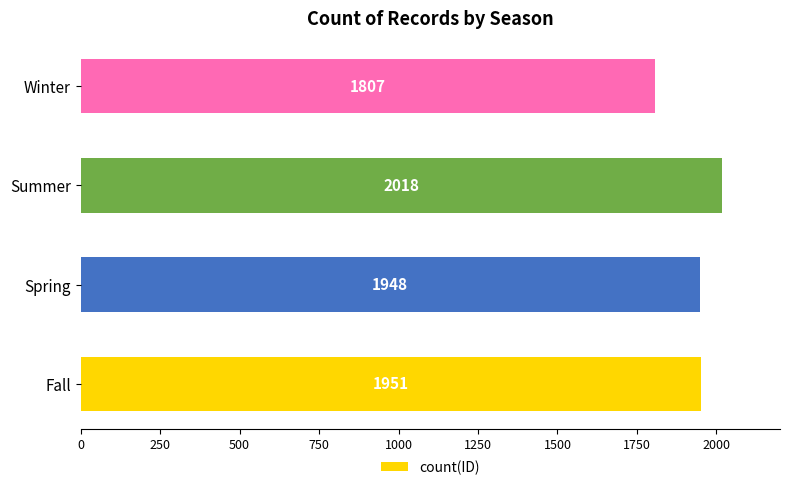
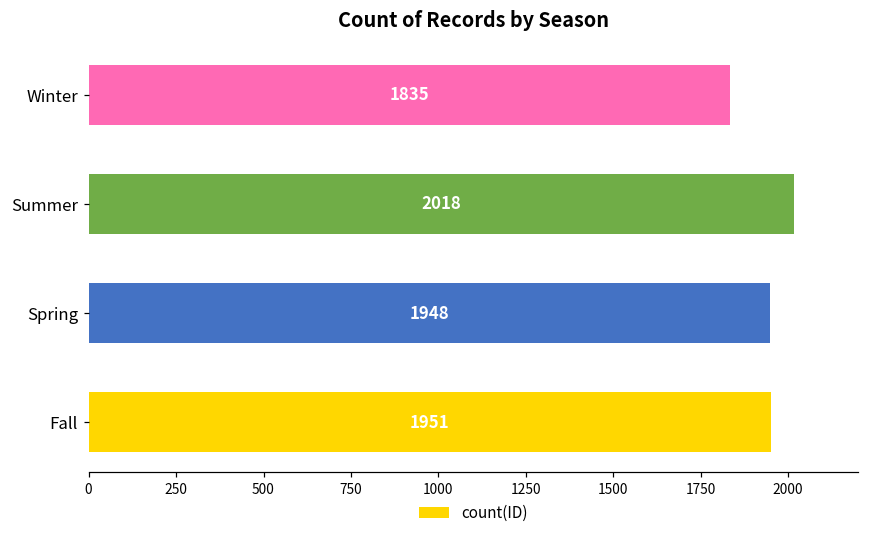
  {
-   "Winter": 1807,
+   "Winter": 1835,
    "Summer": 2018,
    "Spring": 1948,
    "Fall": 1951
  }
